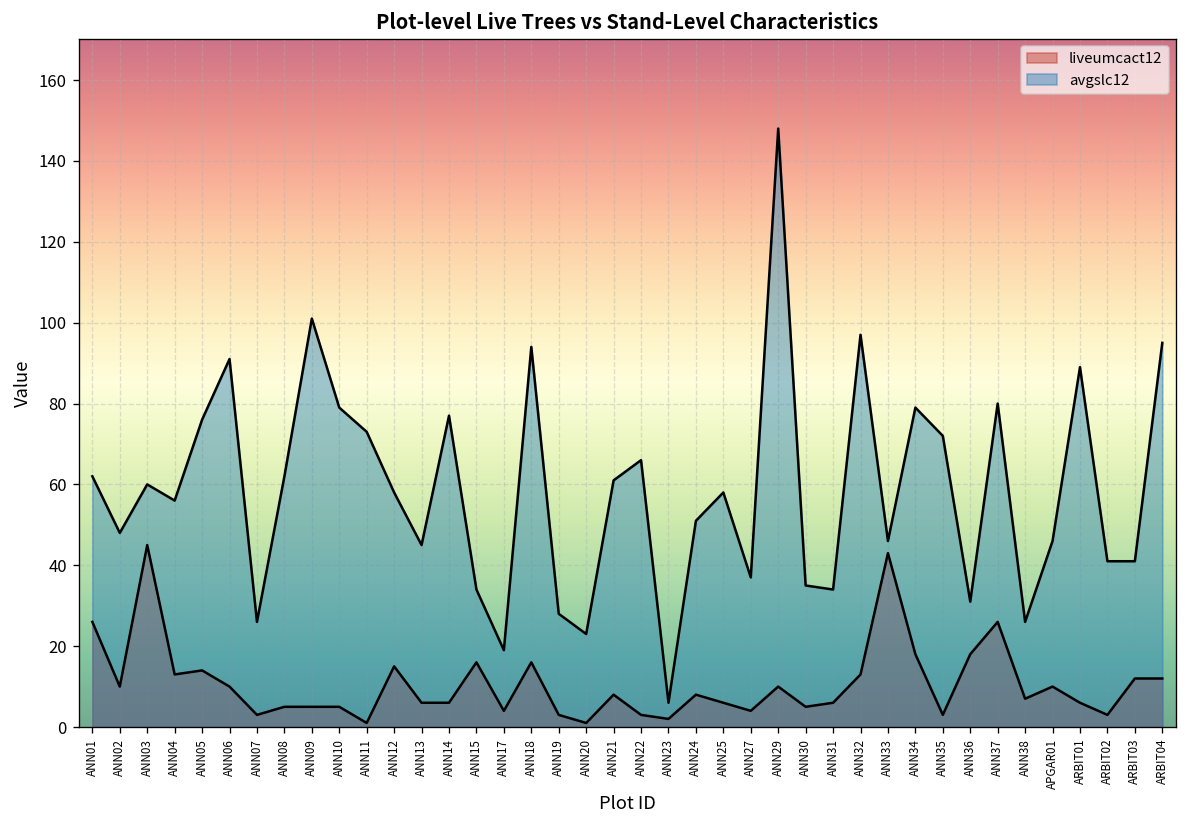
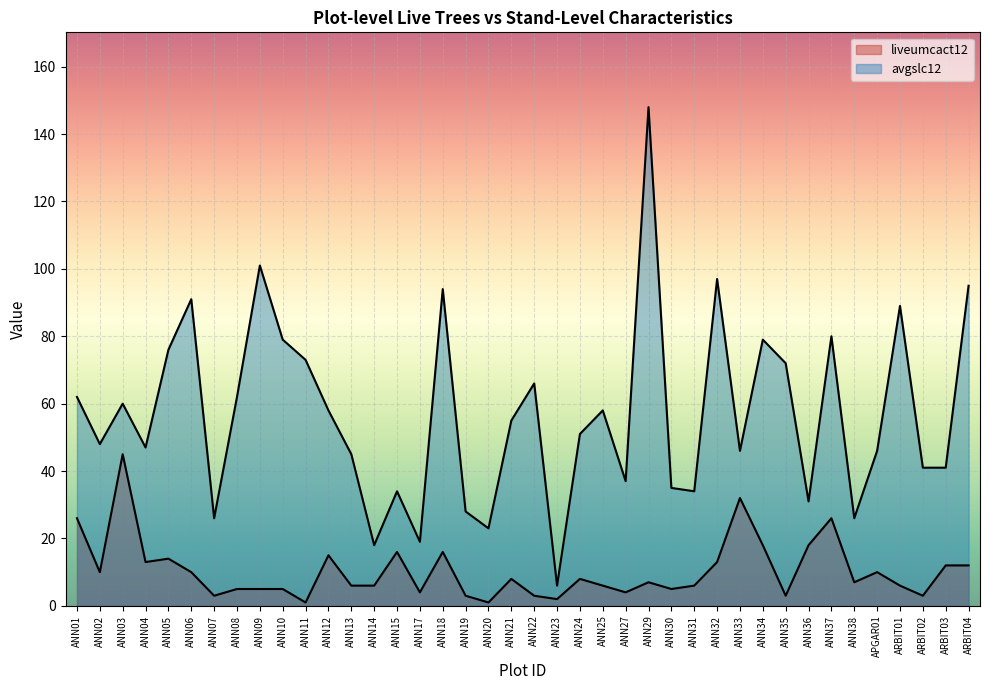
  {
    "liveumcact12": {
      "ANN01": 26,
      "ANN02": 10,
      "ANN03": 45,
      "ANN04": 13,
      "ANN05": 14,
      "ANN06": 10,
      "ANN07": 3,
      "ANN08": 5,
      "ANN09": 5,
      "ANN10": 5,
      "ANN11": 1,
      "ANN12": 15,
      "ANN13": 6,
      "ANN14": 6,
      "ANN15": 16,
      "ANN17": 4,
      "ANN18": 16,
      "ANN19": 3,
      "ANN20": 1,
      "ANN21": 8,
      "ANN22": 3,
      "ANN23": 2,
      "ANN24": 8,
      "ANN25": 6,
      "ANN27": 4,
-     "ANN29": 10,
+     "ANN29": 7,
      "ANN30": 5,
      "ANN31": 6,
      "ANN32": 13,
-     "ANN33": 43,
+     "ANN33": 32,
      "ANN34": 18,
      "ANN35": 3,
      "ANN36": 18,
      "ANN37": 26,
      "ANN38": 7,
      "APGAR01": 10,
      "ARBIT01": 6,
      "ARBIT02": 3,
      "ARBIT03": 12,
      "ARBIT04": 12
    },
    "avgslc12": {
      "ANN01": 62,
      "ANN02": 48,
      "ANN03": 60,
-     "ANN04": 56,
+     "ANN04": 47,
      "ANN05": 76,
      "ANN06": 91,
      "ANN07": 26,
      "ANN08": 62,
      "ANN09": 101,
      "ANN10": 79,
      "ANN11": 73,
      "ANN12": 58,
      "ANN13": 45,
-     "ANN14": 77,
+     "ANN14": 18,
      "ANN15": 34,
      "ANN17": 19,
      "ANN18": 94,
      "ANN19": 28,
      "ANN20": 23,
-     "ANN21": 61,
+     "ANN21": 55,
      "ANN22": 66,
      "ANN23": 6,
      "ANN24": 51,
      "ANN25": 58,
      "ANN27": 37,
      "ANN29": 148,
      "ANN30": 35,
      "ANN31": 34,
      "ANN32": 97,
      "ANN33": 46,
      "ANN34": 79,
      "ANN35": 72,
      "ANN36": 31,
      "ANN37": 80,
      "ANN38": 26,
      "APGAR01": 46,
      "ARBIT01": 89,
      "ARBIT02": 41,
      "ARBIT03": 41,
      "ARBIT04": 95
    }
  }
